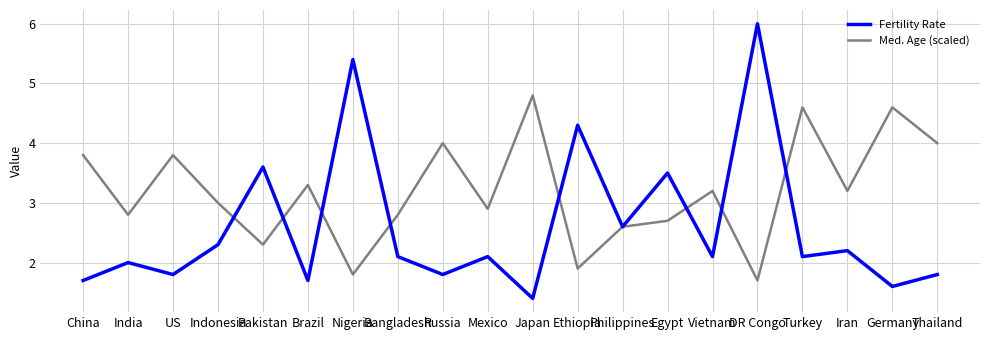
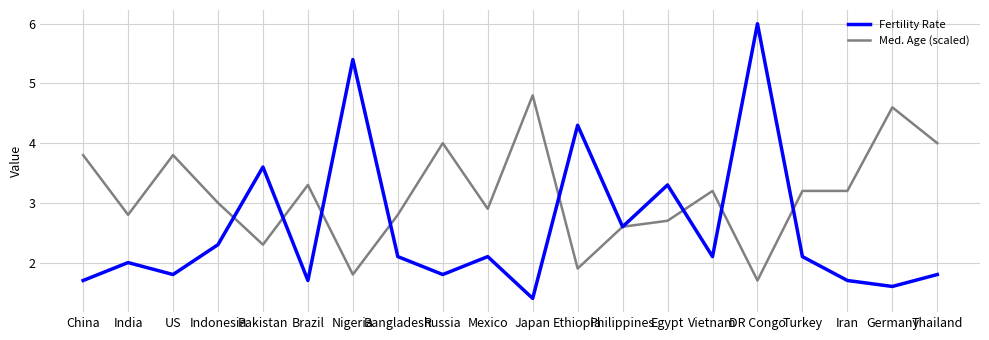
  {
    "Fertility Rate": {
      "China": 1.7,
      "India": 2.0,
      "US": 1.8,
      "Brazil": 1.7,
      "Bangladesh": 2.1,
      "Mexico": 2.1,
      "Japan": 1.4,
-     "Egypt": 3.5,
+     "Egypt": 3.3,
      "DR Congo": 6.0,
      "Turkey": 2.1,
-     "Iran": 2.2,
+     "Iran": 1.7,
      "Germany": 1.6,
      "Thailand": 1.8
    },
    "Med. Age (scaled)": {
      "China": 3.8,
      "India": 2.8,
      "US": 3.8,
      "Brazil": 3.3,
      "Bangladesh": 2.8,
      "Mexico": 2.9,
      "Japan": 4.8,
      "Egypt": 2.7,
      "DR Congo": 1.7,
-     "Turkey": 4.6,
+     "Turkey": 3.2,
      "Iran": 3.2,
      "Germany": 4.6,
      "Thailand": 4.0
    }
  }
